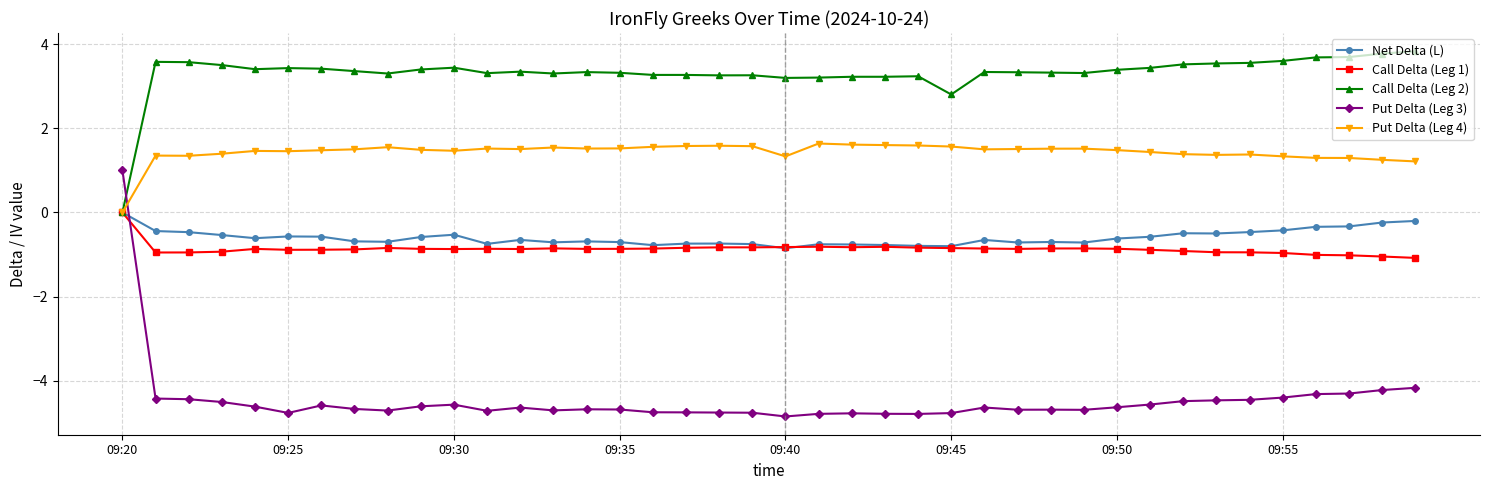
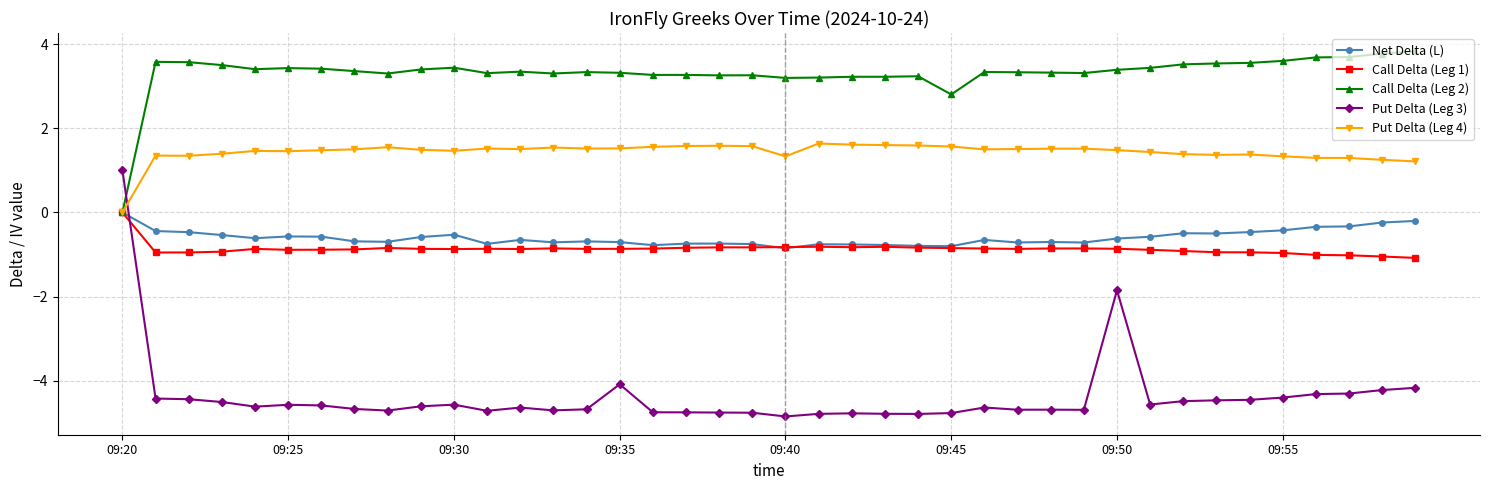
  {
    "Net Delta (L)": {
      "09:25": -0.6,
      "09:30": -0.5,
      "09:35": -0.7,
      "09:50": -0.6,
      "09:55": -0.4
    },
    "Call Delta (Leg 1)": {
      "09:25": -0.9,
      "09:30": -0.9,
      "09:35": -0.9,
      "09:50": -0.9,
      "09:55": -1.0
    },
    "Call Delta (Leg 2)": {
      "09:25": 3.4,
      "09:30": 3.4,
      "09:35": 3.3,
      "09:40": 3.2,
      "09:45": 2.8,
      "09:50": 3.4,
      "09:55": 3.6
    },
    "Put Delta (Leg 3)": {
      "09:20": 1.0,
-     "09:25": -4.8,
+     "09:25": -4.6,
      "09:30": -4.6,
-     "09:35": -4.7,
+     "09:35": -4.1,
      "09:40": -4.9,
      "09:45": -4.8,
-     "09:50": -4.6,
+     "09:50": -1.8,
      "09:55": -4.4
    },
    "Put Delta (Leg 4)": {
      "09:25": 1.5,
      "09:30": 1.5,
      "09:35": 1.5,
      "09:40": 1.3,
      "09:45": 1.6,
      "09:50": 1.5,
      "09:55": 1.3
    }
  }
